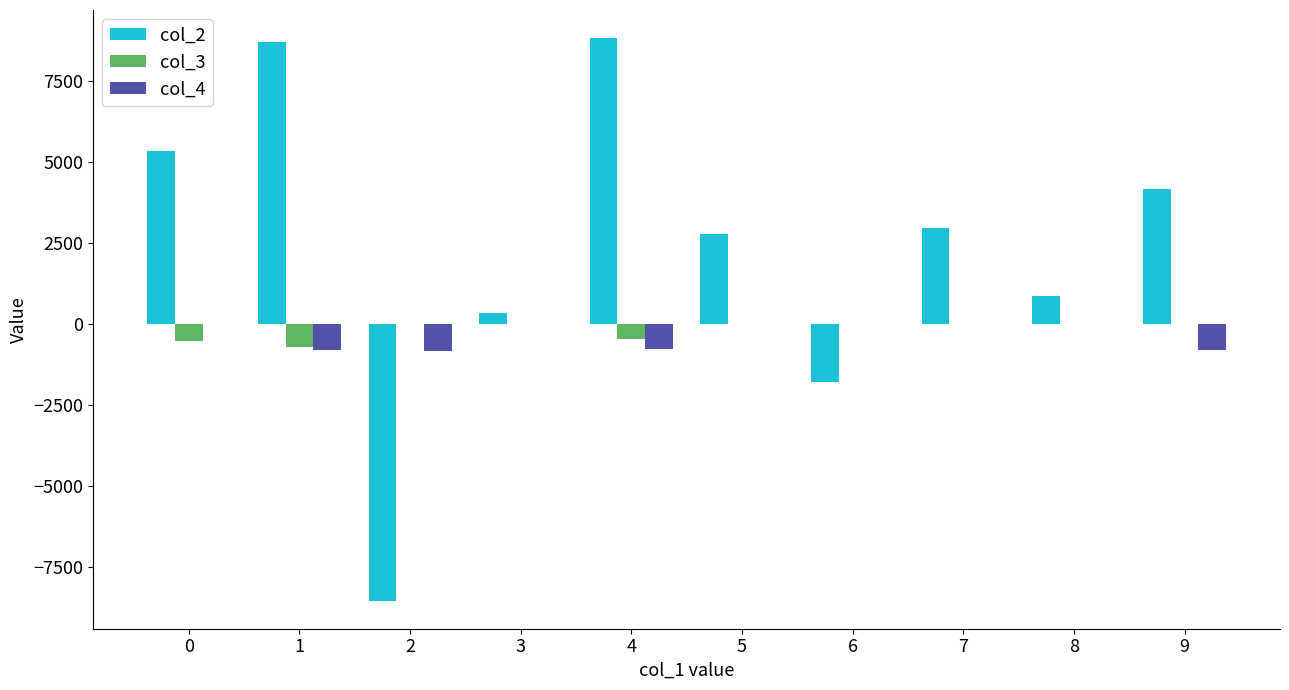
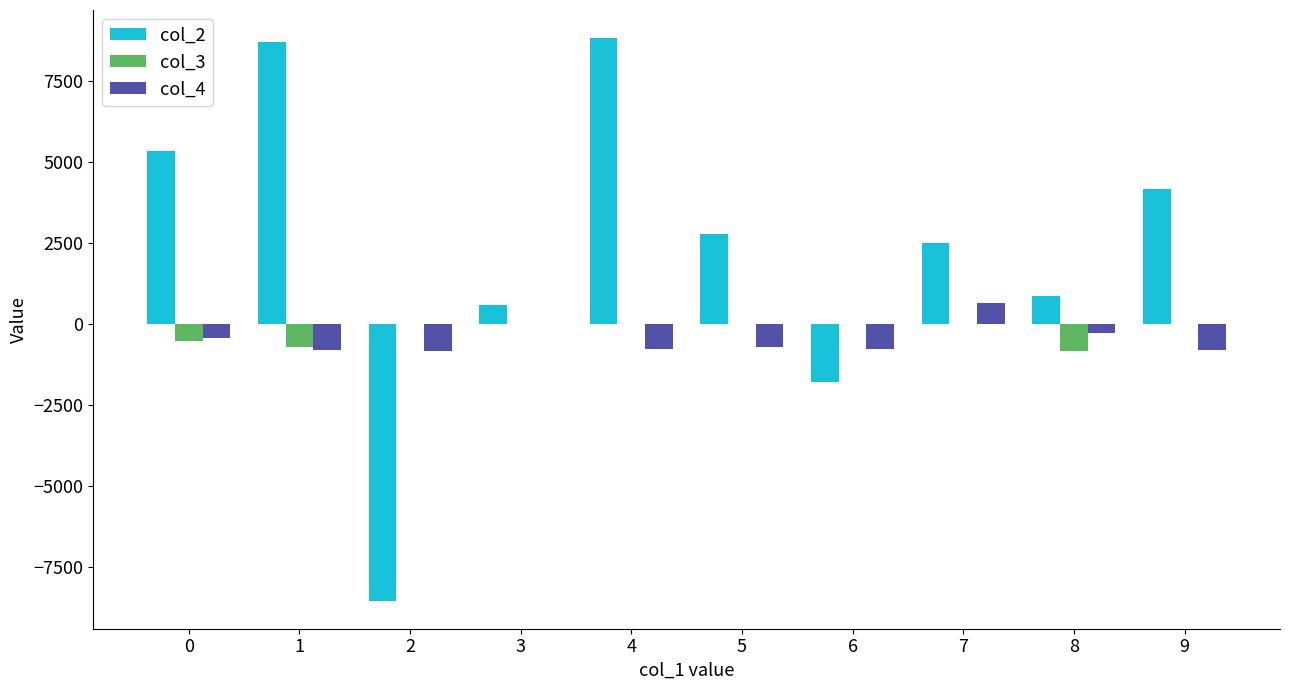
  {
    "col_2": {
      "0": 5300,
      "1": 8700,
      "2": -8500,
-     "3": 300,
+     "3": 600,
      "4": 8800,
      "5": 2800,
      "6": -1800,
-     "7": 2900,
+     "7": 2500,
      "8": 900,
      "9": 4200
    },
    "col_3": {
      "0": -500,
      "1": -700,
-     "4": -500,
-     "8": 0
+     "4": 0,
+     "8": -800
    },
    "col_4": {
-     "0": 0,
+     "0": -400,
      "1": -800,
      "2": -800,
      "4": -800,
-     "5": 0,
-     "6": 0,
-     "7": 0,
-     "8": 0,
+     "5": -700,
+     "6": -800,
+     "7": 600,
+     "8": -300,
      "9": -800
    }
  }
